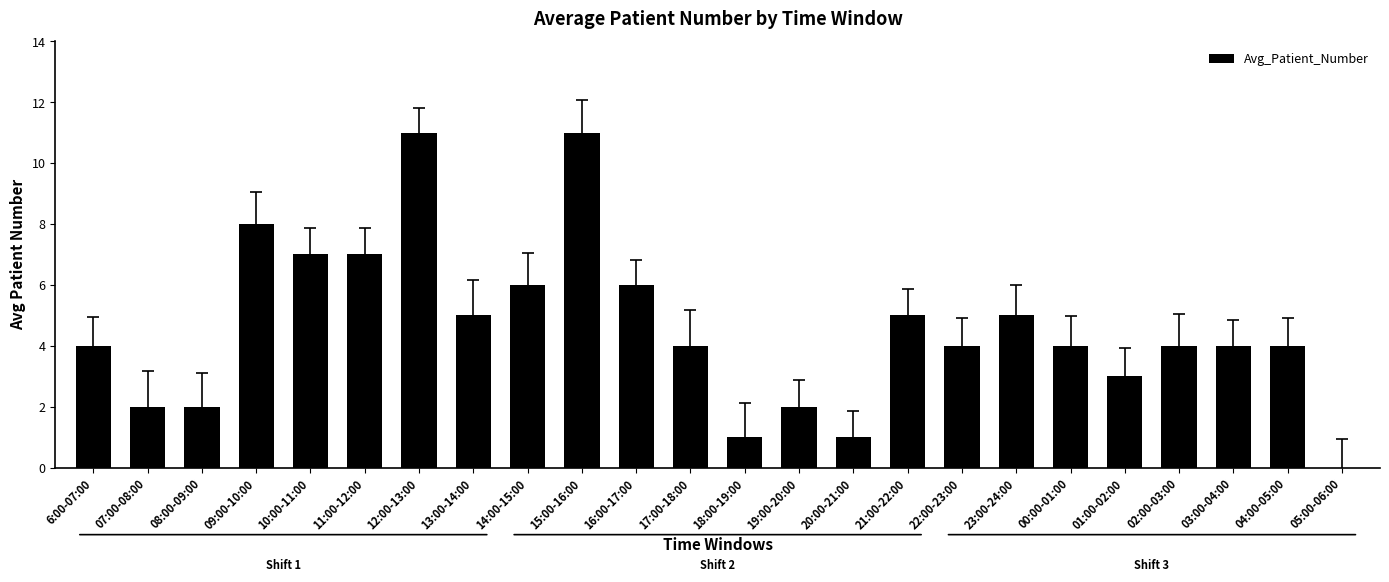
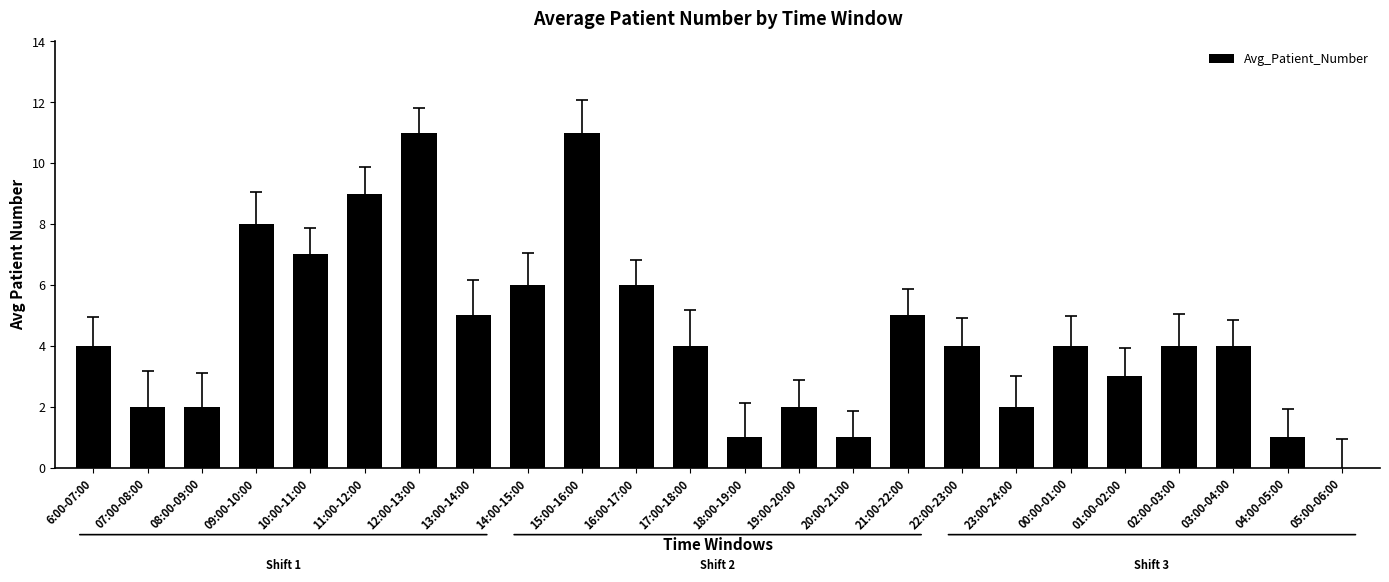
  {
    "Avg_Patient_Number": {
      "6:00-07:00": 4,
      "07:00-08:00": 2,
      "08:00-09:00": 2,
      "09:00-10:00": 8,
      "10:00-11:00": 7,
-     "11:00-12:00": 7,
+     "11:00-12:00": 9,
      "12:00-13:00": 11,
      "13:00-14:00": 5,
      "14:00-15:00": 6,
      "15:00-16:00": 11,
      "16:00-17:00": 6,
      "17:00-18:00": 4,
      "18:00-19:00": 1,
      "19:00-20:00": 2,
      "20:00-21:00": 1,
      "21:00-22:00": 5,
      "22:00-23:00": 4,
-     "23:00-24:00": 5,
+     "23:00-24:00": 2,
      "00:00-01:00": 4,
      "01:00-02:00": 3,
      "02:00-03:00": 4,
      "03:00-04:00": 4,
-     "04:00-05:00": 4,
+     "04:00-05:00": 1,
      "05:00-06:00": 0
    }
  }
